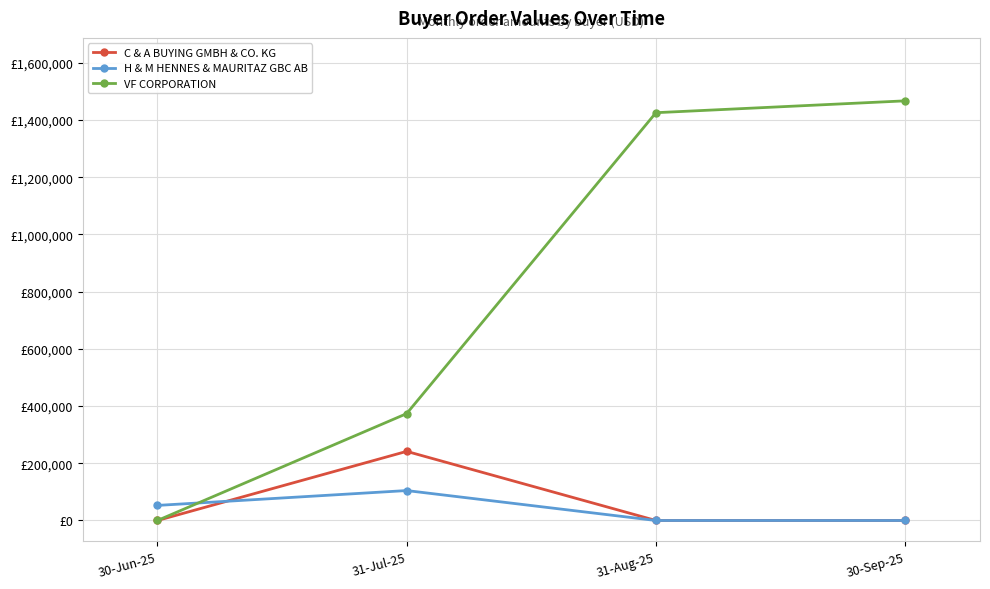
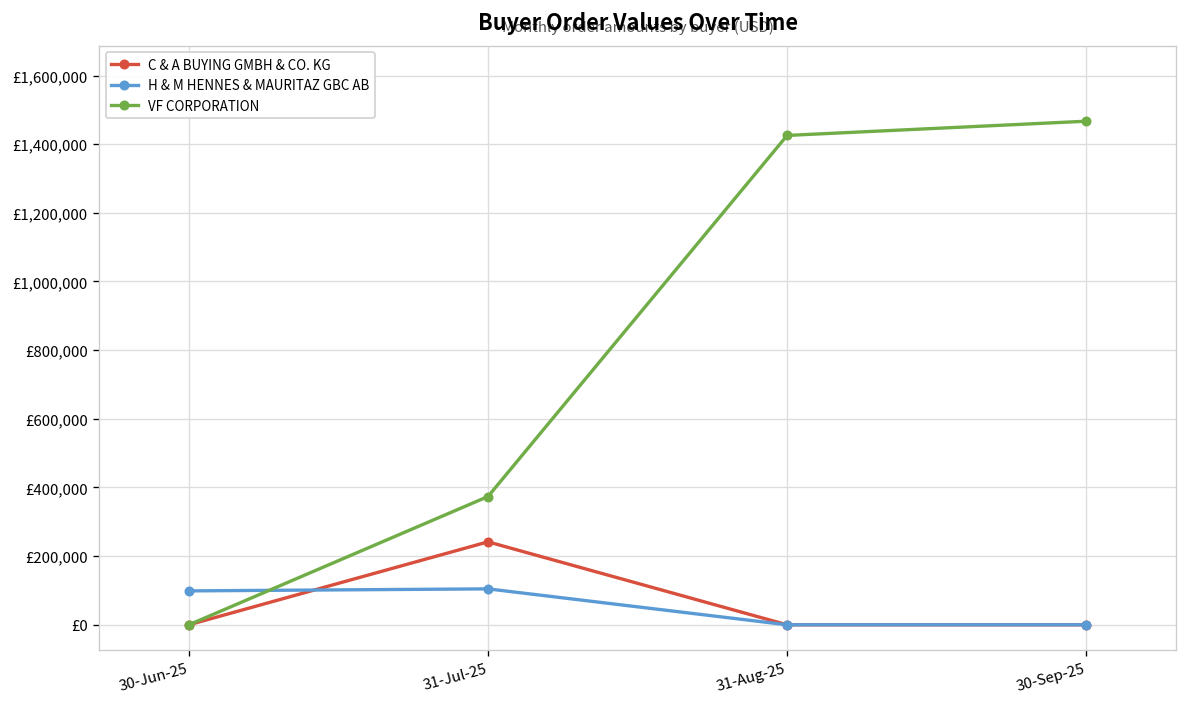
  {
    "C & A BUYING GMBH & CO. KG": {
      "31-Jul-25": "£240,000"
    },
    "H & M HENNES & MAURITAZ GBC AB": {
-     "30-Jun-25": "£50,000",
+     "30-Jun-25": "£100,000",
      "31-Jul-25": "£100,000"
    },
    "VF CORPORATION": {
      "31-Jul-25": "£370,000",
      "31-Aug-25": "£1,430,000",
      "30-Sep-25": "£1,470,000"
    }
  }
